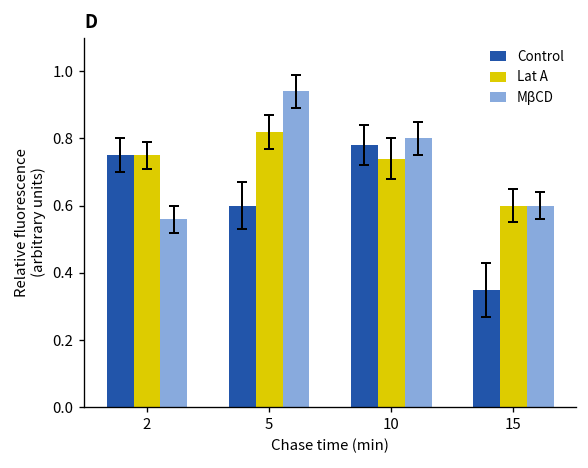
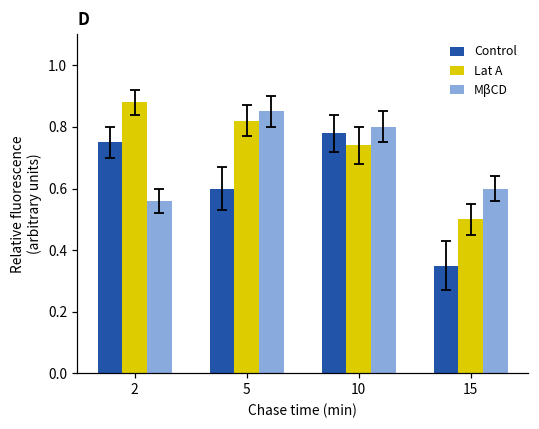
  {
    "Lat A": {
-     "2": 0.75,
+     "2": 0.88,
      "5": 0.82,
      "10": 0.74,
-     "15": 0.6
+     "15": 0.5
    },
    "MβCD": {
      "2": 0.56,
-     "5": 0.94,
+     "5": 0.85,
      "10": 0.80,
      "15": 0.60
    }
  }
